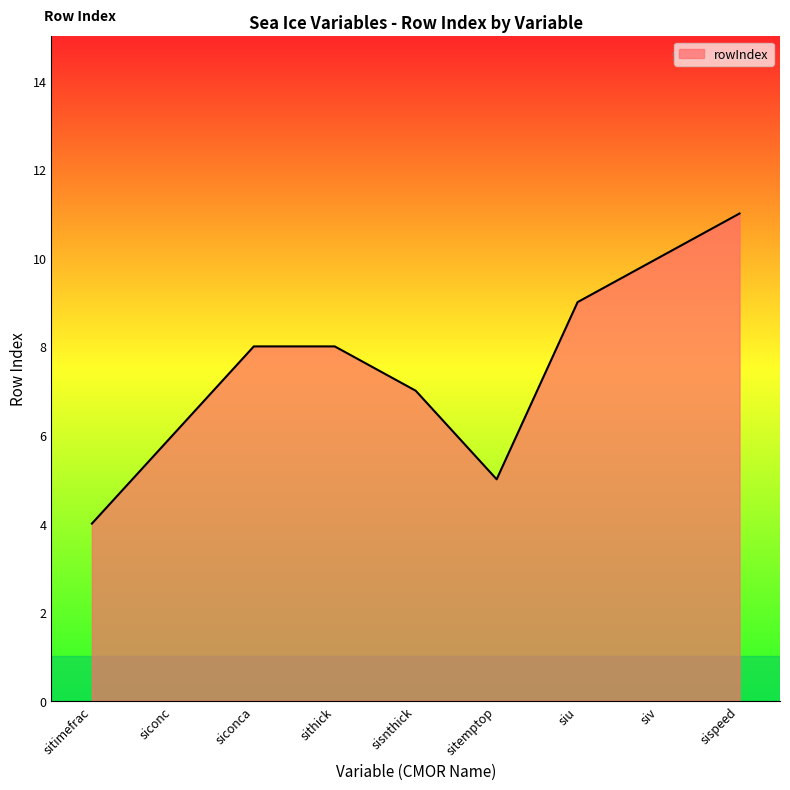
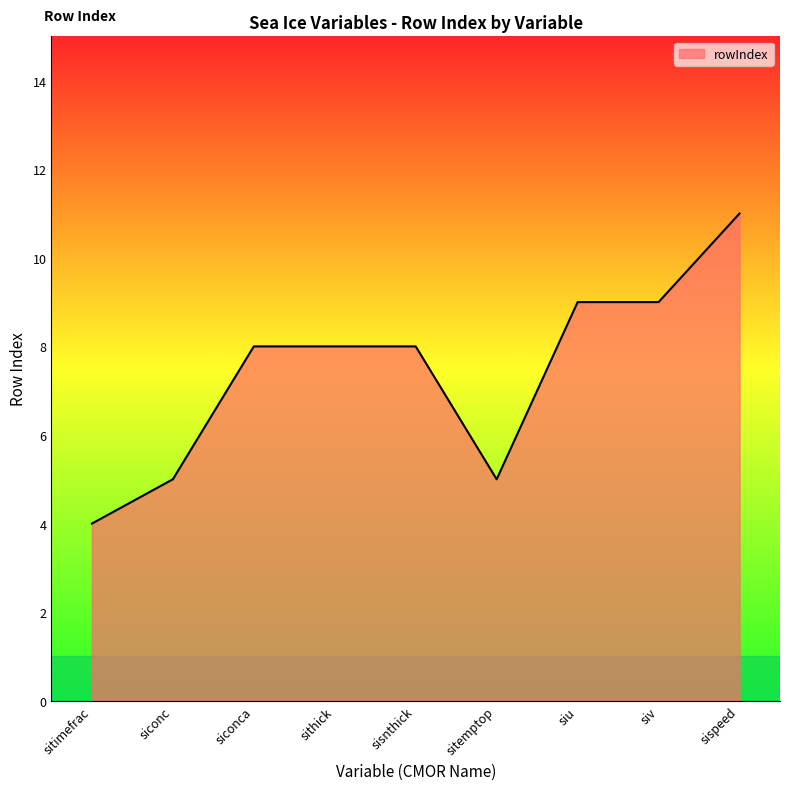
  {
    "sitimefrac": 4,
-   "siconc": 6,
+   "siconc": 5,
    "siconca": 8,
    "sithick": 8,
-   "sisnthick": 7,
+   "sisnthick": 8,
    "sitemptop": 5,
    "siu": 9,
-   "siv": 10,
+   "siv": 9,
    "sispeed": 11
  }
